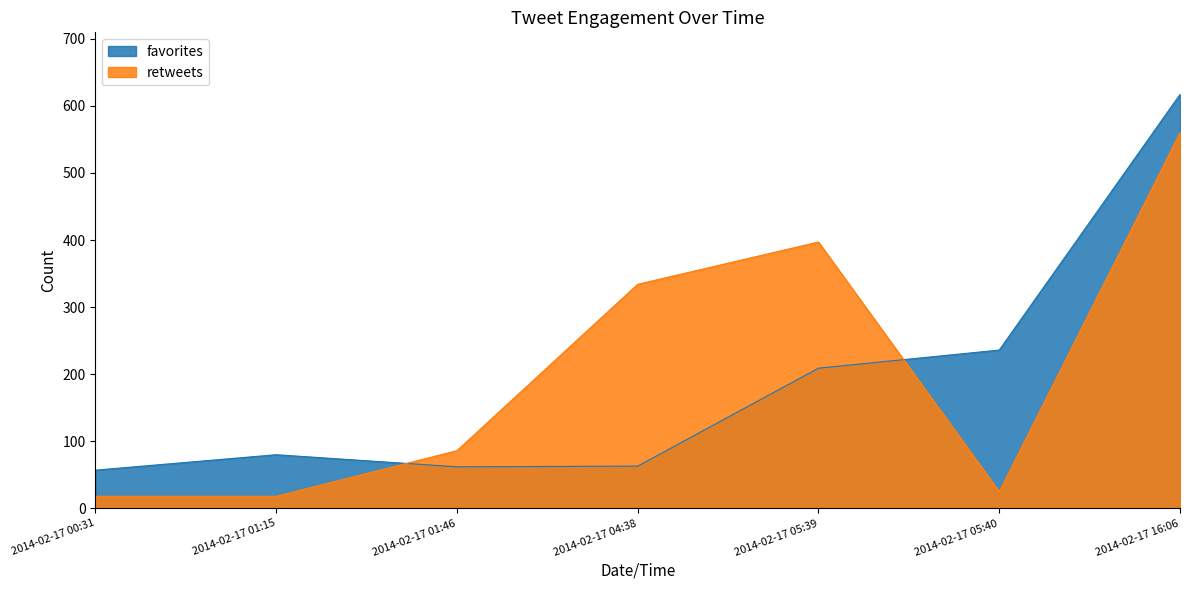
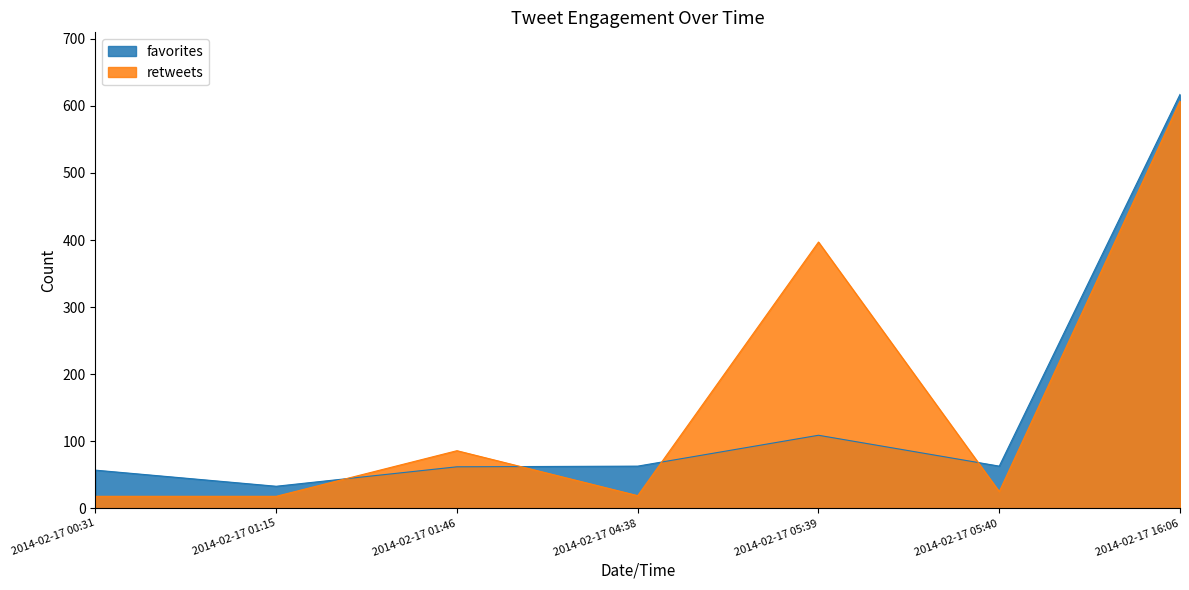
  {
    "favorites": {
      "2014-02-17 00:31": 60,
-     "2014-02-17 01:15": 80,
+     "2014-02-17 01:15": 30,
      "2014-02-17 01:46": 60,
      "2014-02-17 04:38": 60,
-     "2014-02-17 05:39": 210,
-     "2014-02-17 05:40": 240,
+     "2014-02-17 05:39": 110,
+     "2014-02-17 05:40": 60,
      "2014-02-17 16:06": 620
    },
    "retweets": {
      "2014-02-17 00:31": 20,
      "2014-02-17 01:15": 20,
      "2014-02-17 01:46": 90,
-     "2014-02-17 04:38": 330,
+     "2014-02-17 04:38": 20,
      "2014-02-17 05:39": 400,
      "2014-02-17 05:40": 30,
-     "2014-02-17 16:06": 560
+     "2014-02-17 16:06": 610
    }
  }
